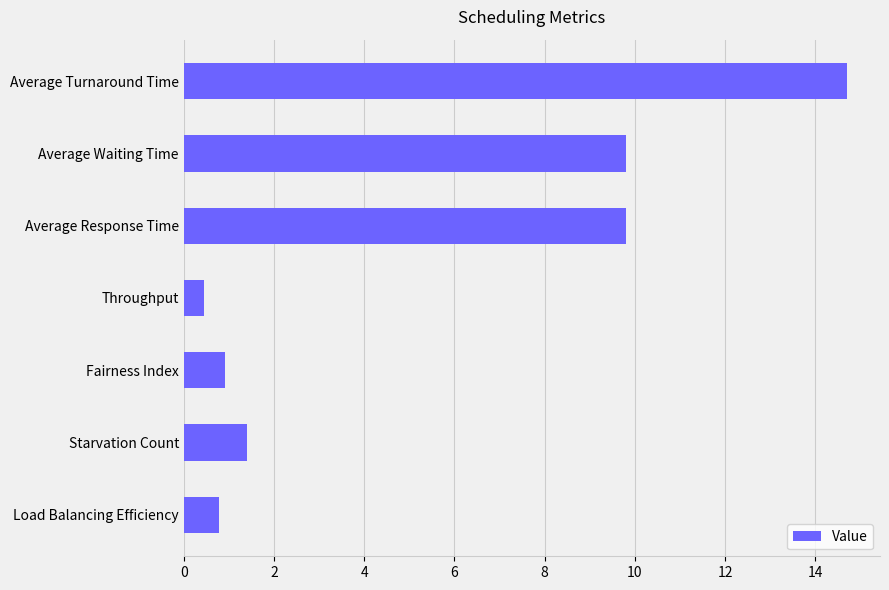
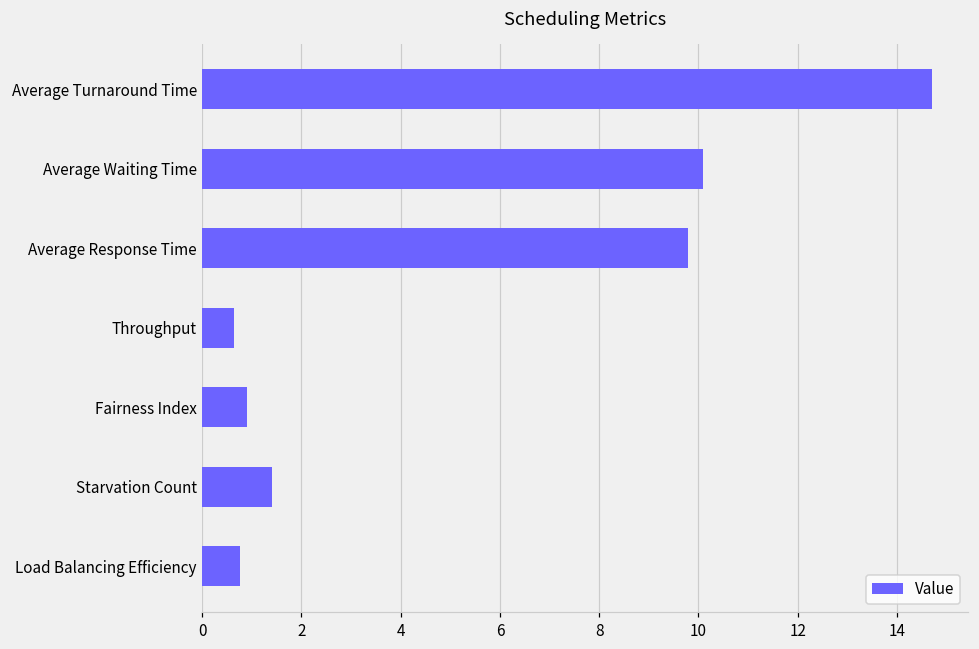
  {
    "Average Turnaround Time": 14.7,
-   "Average Waiting Time": 9.8,
+   "Average Waiting Time": 10.1,
    "Average Response Time": 9.8,
-   "Throughput": 0.5,
+   "Throughput": 0.6,
    "Fairness Index": 0.9,
    "Starvation Count": 1.4,
    "Load Balancing Efficiency": 0.8
  }
